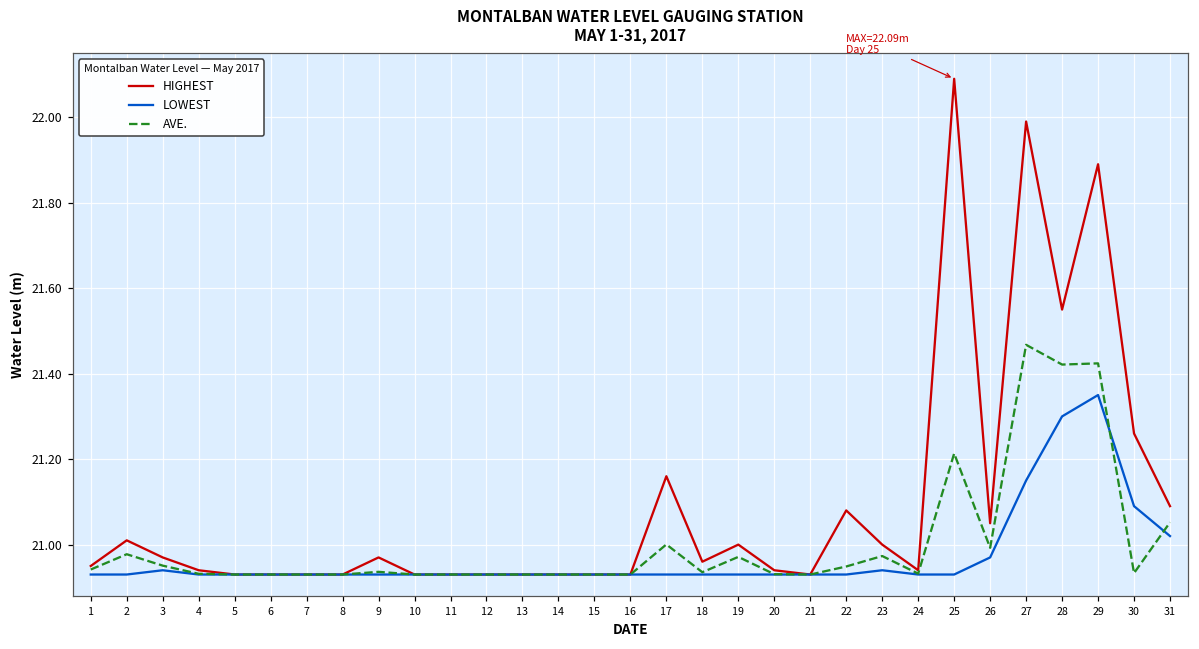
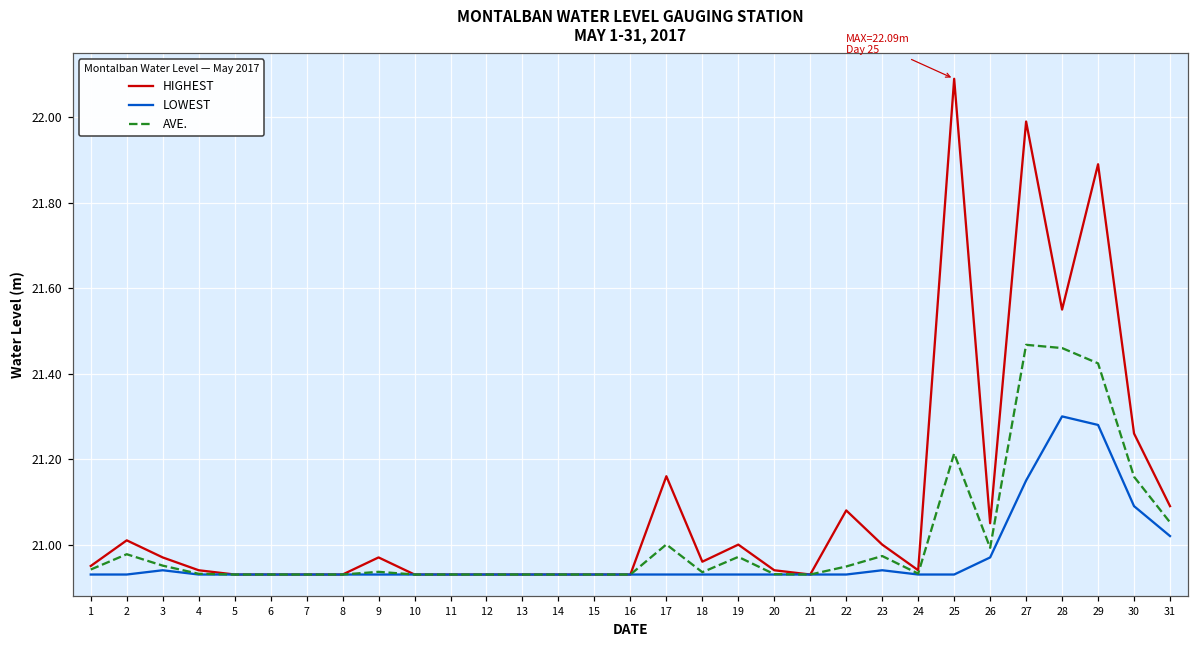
  {
    "HIGHEST": {
      "25": "22.09m"
    },
    "LOWEST": {
      "1": "20.93",
      "2": "20.93",
      "3": "20.94",
      "17": "20.93",
      "19": "20.93",
      "22": "20.93",
      "23": "20.94",
      "25": "20.93",
      "26": "20.97",
      "27": "21.15",
      "28": "21.30",
-     "29": "21.35",
+     "29": "21.28",
      "30": "21.09",
      "31": "21.02"
    },
    "AVE.": {
      "1": "20.94",
      "2": "20.98",
      "3": "20.95",
      "17": "21.00",
      "19": "20.97",
      "22": "20.95",
      "23": "20.97",
      "25": "21.21",
      "26": "20.99",
      "27": "21.47",
-     "28": "21.42",
+     "28": "21.46",
      "29": "21.42",
-     "30": "20.93",
+     "30": "21.16",
      "31": "21.05"
    }
  }
